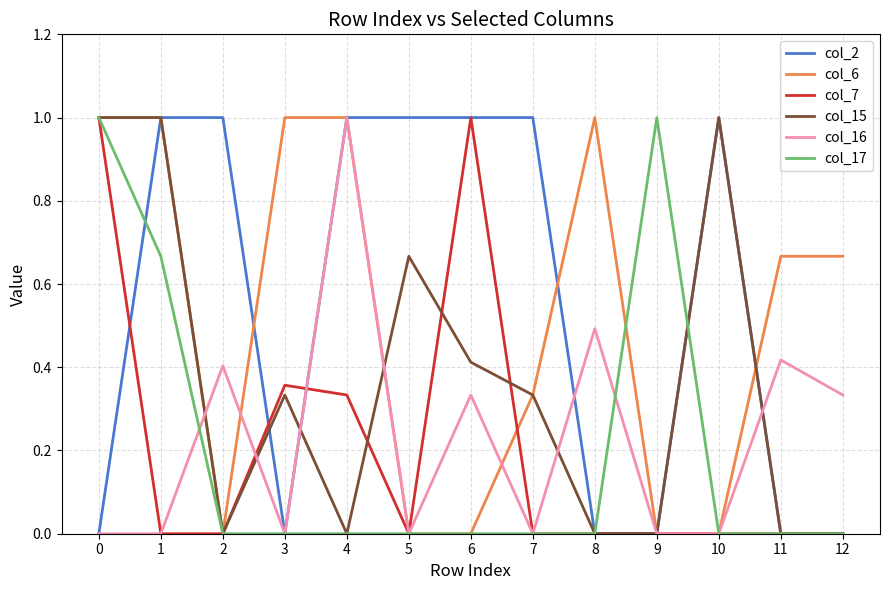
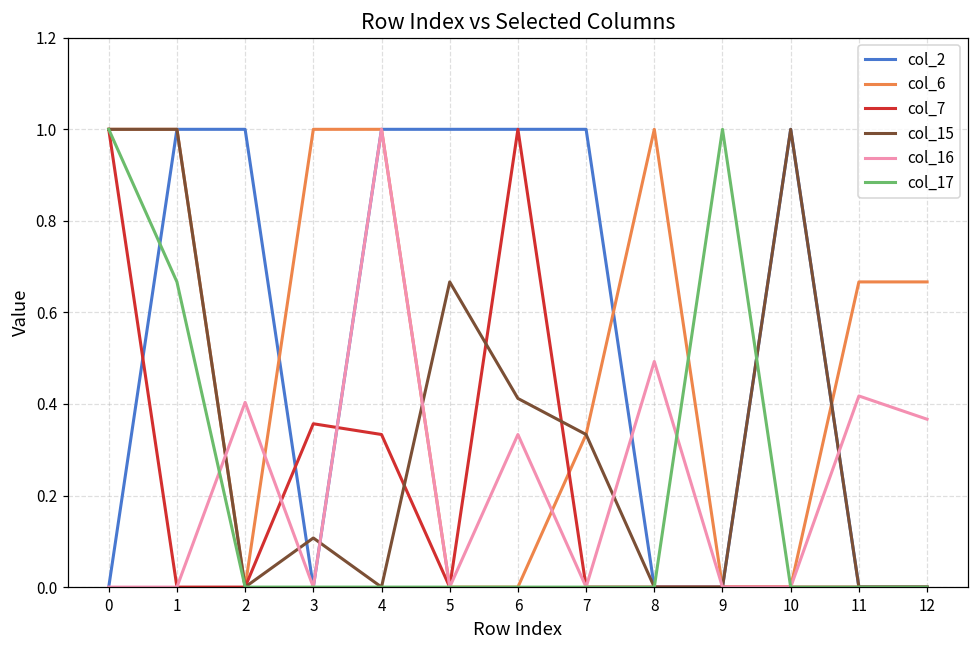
  {
    "col_2": {
      "2": 1.00,
      "5": 1.00,
      "7": 1.00
    },
    "col_6": {
      "3": 1.00,
      "8": 1.00,
      "11": 0.67,
      "12": 0.67
    },
    "col_7": {
      "3": 0.36,
      "4": 0.33
    },
    "col_15": {
-     "3": 0.33,
+     "3": 0.11,
      "5": 0.67,
      "6": 0.41
    },
    "col_16": {
      "2": 0.40,
      "6": 0.33,
      "8": 0.49,
      "11": 0.42,
-     "12": 0.33
+     "12": 0.37
    },
    "col_17": {
      "1": 0.67,
      "9": 1.00
    }
  }
